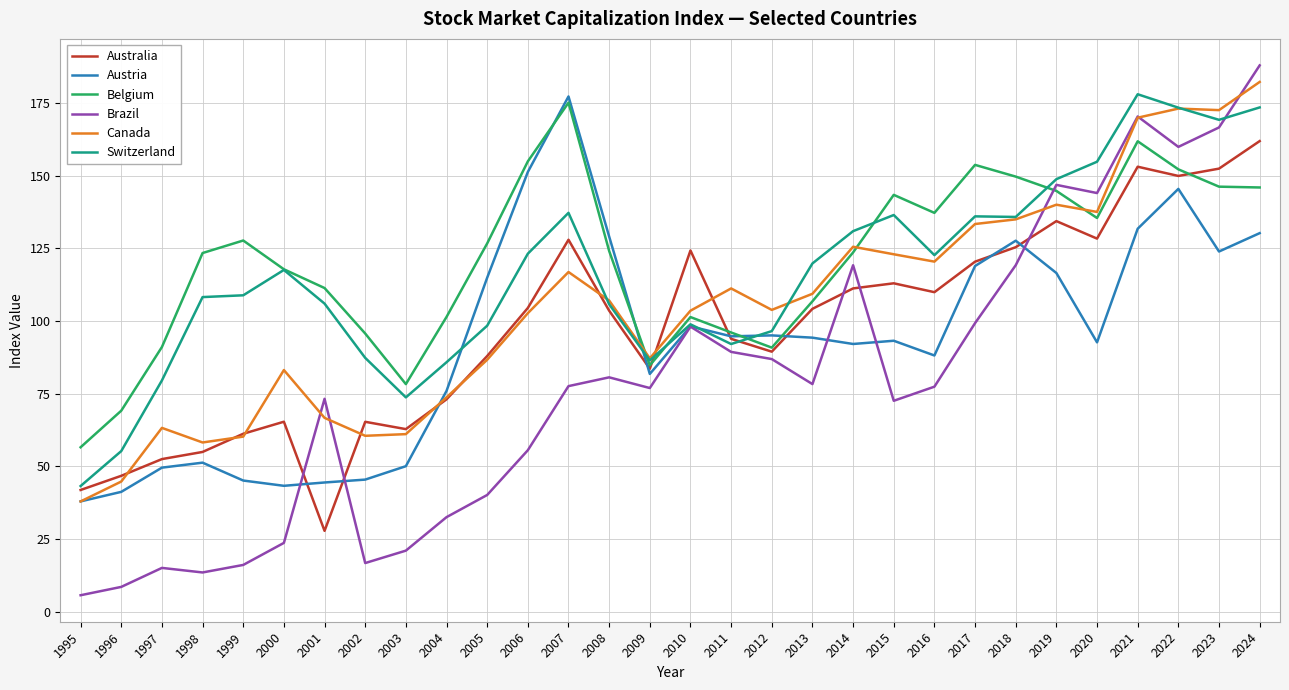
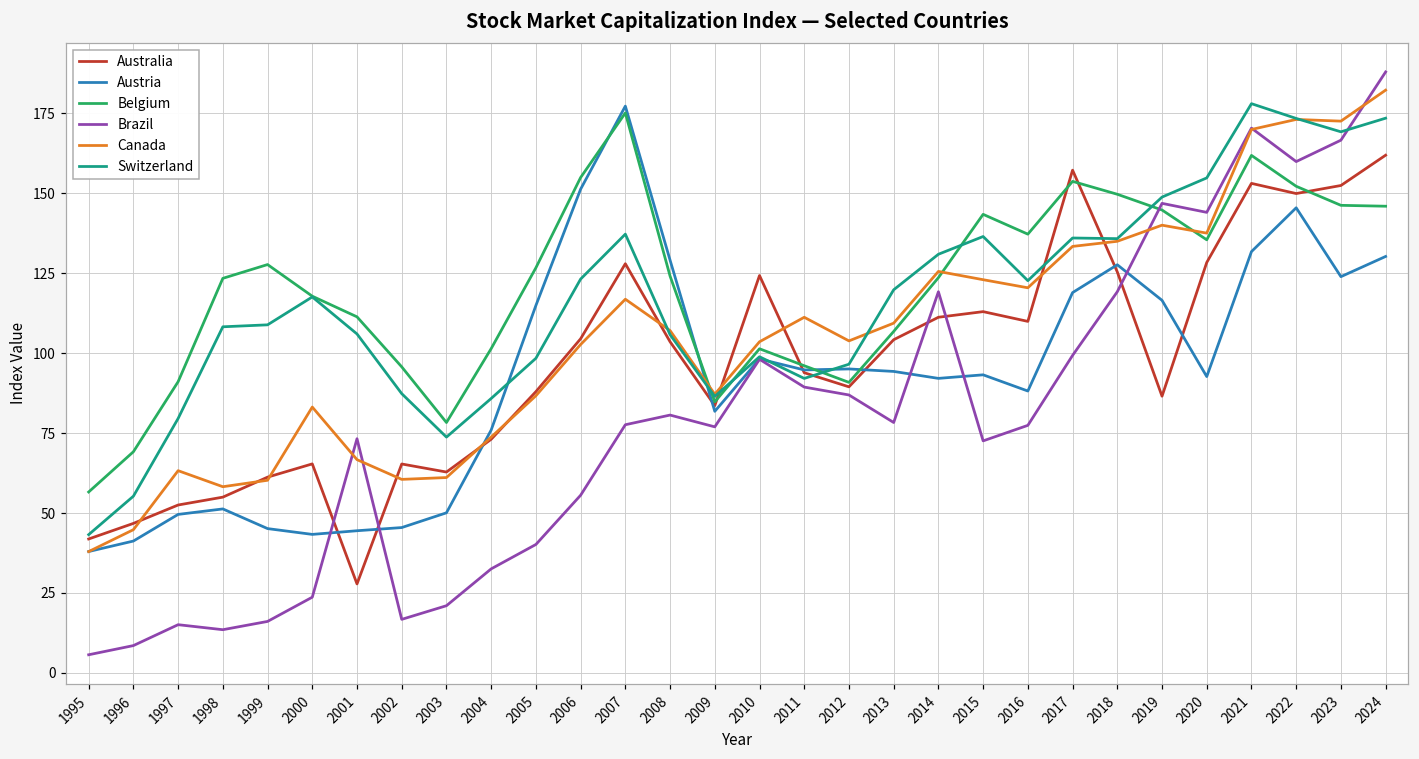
  {
    "Australia": {
      "1995": 42,
      "1996": 47,
      "1997": 53,
      "1998": 55,
      "1999": 61,
      "2000": 65,
      "2001": 28,
      "2002": 65,
      "2003": 63,
      "2005": 88,
      "2006": 105,
      "2007": 128,
      "2008": 104,
      "2009": 84,
      "2010": 124,
      "2012": 89,
      "2013": 104,
      "2014": 111,
      "2015": 113,
      "2016": 110,
-     "2017": 120,
+     "2017": 157,
      "2018": 125,
-     "2019": 134,
+     "2019": 87,
      "2020": 128,
      "2021": 153,
      "2022": 150,
      "2023": 152,
      "2024": 162
    },
    "Austria": {
      "1996": 41,
      "1997": 50,
      "1998": 51,
      "1999": 45,
      "2000": 43,
      "2001": 44,
      "2002": 45,
      "2003": 50,
      "2004": 76,
      "2005": 115,
      "2006": 151,
      "2007": 177,
      "2008": 129,
      "2009": 82,
      "2012": 95,
      "2013": 94,
      "2014": 92,
      "2015": 93,
      "2016": 88,
      "2017": 119,
      "2018": 128,
      "2019": 117,
      "2020": 93,
      "2021": 132,
      "2022": 145,
      "2023": 124,
      "2024": 130
    },
    "Brazil": {
      "1995": 6,
      "1996": 9,
      "1997": 15,
      "1998": 14,
      "1999": 16,
      "2000": 24,
      "2001": 73,
      "2002": 17,
      "2003": 21,
      "2004": 33,
      "2005": 40,
      "2006": 56,
      "2007": 78,
      "2008": 81,
      "2009": 77,
      "2011": 89,
      "2012": 87,
      "2013": 78,
      "2014": 119,
      "2015": 73,
      "2016": 77,
      "2017": 99,
      "2018": 119,
      "2019": 147,
      "2020": 144,
      "2022": 160,
      "2023": 167,
      "2024": 188
    },
    "Canada": {
      "1996": 45,
      "1997": 63,
      "1998": 58,
      "1999": 60,
      "2000": 83,
      "2001": 67,
      "2002": 61,
      "2003": 61,
      "2005": 87,
      "2006": 103,
      "2007": 117,
      "2008": 107,
      "2010": 104,
      "2011": 111,
      "2012": 104,
      "2013": 109,
      "2014": 126,
      "2015": 123,
      "2016": 120,
      "2017": 133,
      "2019": 140,
      "2020": 138,
      "2023": 173,
      "2024": 182
    }
  }
